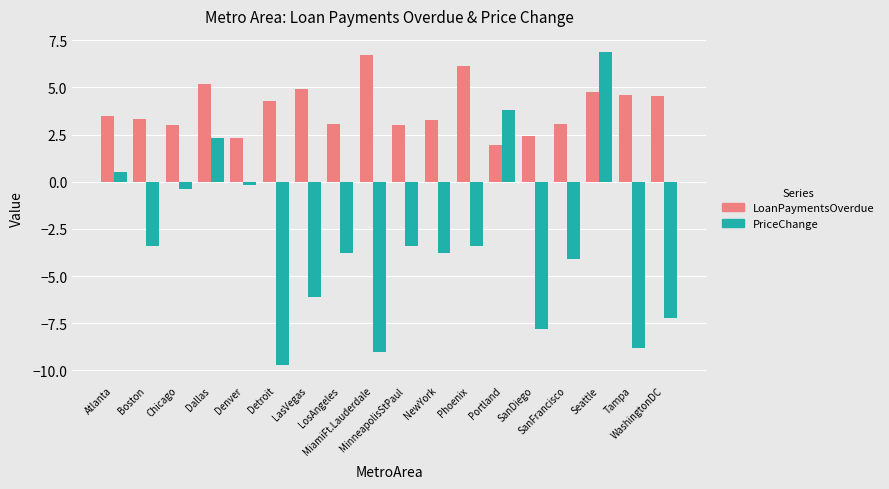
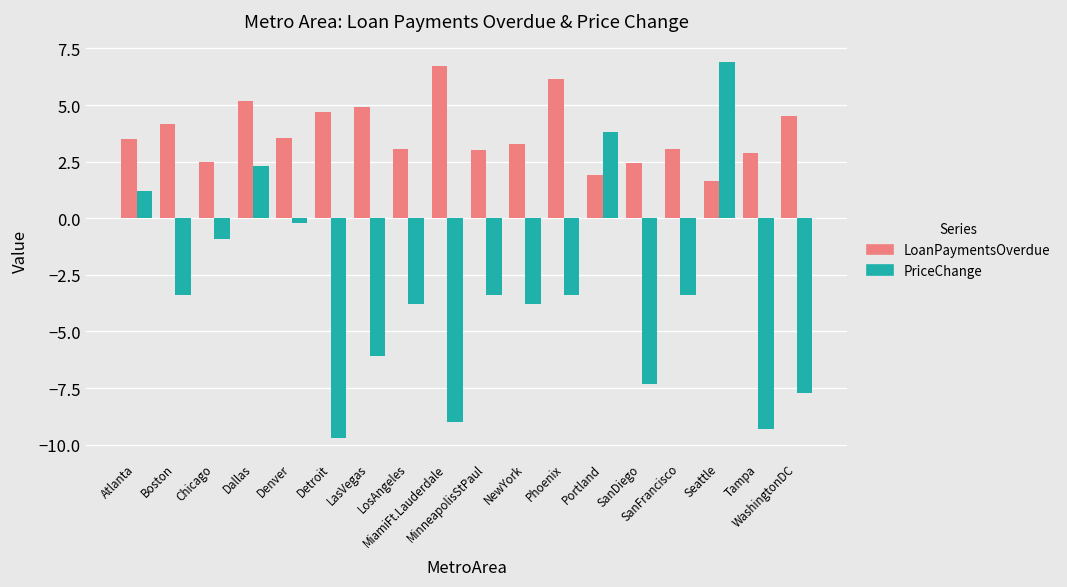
  {
    "LoanPaymentsOverdue": {
      "Atlanta": 3.5,
-     "Boston": 3.3,
-     "Chicago": 3.0,
+     "Boston": 4.2,
+     "Chicago": 2.5,
      "Dallas": 5.2,
-     "Denver": 2.3,
-     "Detroit": 4.3,
+     "Denver": 3.6,
+     "Detroit": 4.7,
      "LasVegas": 4.9,
      "LosAngeles": 3.1,
      "MiamiFt.Lauderdale": 6.7,
      "MinneapolisStPaul": 3.0,
      "NewYork": 3.3,
      "Phoenix": 6.2,
      "Portland": 1.9,
      "SanDiego": 2.4,
      "SanFrancisco": 3.1,
-     "Seattle": 4.8,
-     "Tampa": 4.6,
+     "Seattle": 1.7,
+     "Tampa": 2.9,
      "WashingtonDC": 4.5
    },
    "PriceChange": {
-     "Atlanta": 0.5,
+     "Atlanta": 1.2,
      "Boston": -3.4,
-     "Chicago": -0.4,
+     "Chicago": -0.9,
      "Dallas": 2.3,
      "Denver": -0.2,
      "Detroit": -9.7,
      "LasVegas": -6.1,
      "LosAngeles": -3.8,
      "MiamiFt.Lauderdale": -9.0,
      "MinneapolisStPaul": -3.4,
      "NewYork": -3.8,
      "Phoenix": -3.4,
      "Portland": 3.8,
-     "SanDiego": -7.8,
-     "SanFrancisco": -4.1,
+     "SanDiego": -7.3,
+     "SanFrancisco": -3.4,
      "Seattle": 6.9,
-     "Tampa": -8.8,
-     "WashingtonDC": -7.2
+     "Tampa": -9.3,
+     "WashingtonDC": -7.7
    }
  }
